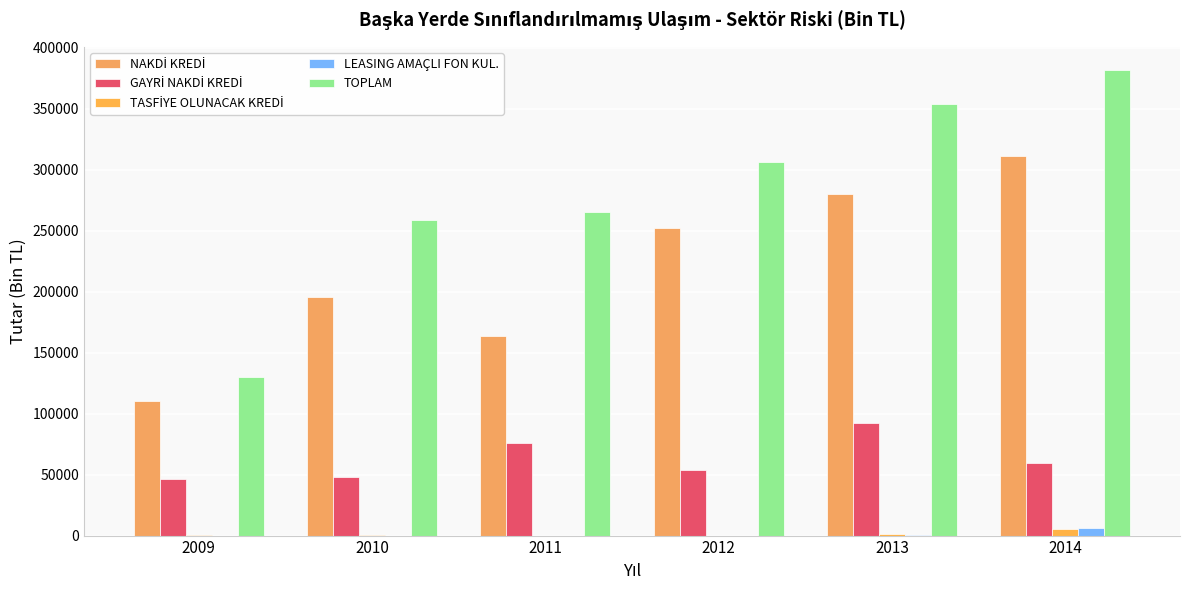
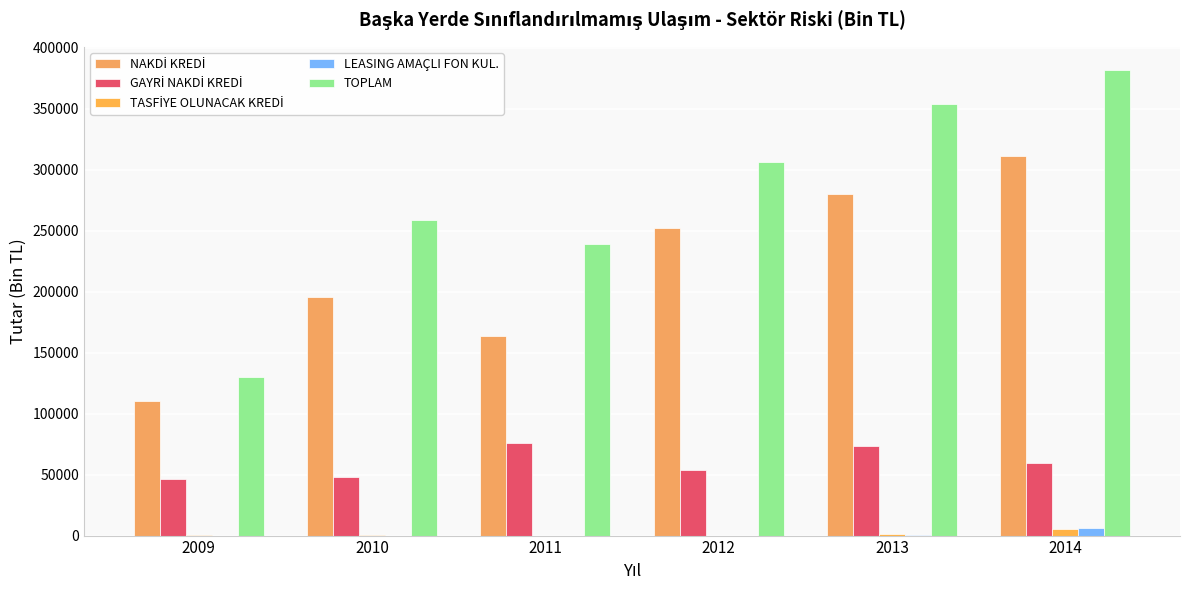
  {
    "GAYRİ NAKDİ KREDİ": {
      "2009": 46000,
      "2010": 48000,
      "2011": 76000,
      "2012": 54000,
-     "2013": 92000,
+     "2013": 73000,
      "2014": 59000
    },
    "LEASING AMAÇLI FON KUL.": {
      "2010": 0,
      "2011": 0,
      "2012": 0,
      "2014": 6000
    },
    "TOPLAM": {
      "2009": 130000,
      "2010": 259000,
-     "2011": 265000,
+     "2011": 240000,
      "2012": 306000,
      "2013": 354000,
      "2014": 382000
    }
  }
